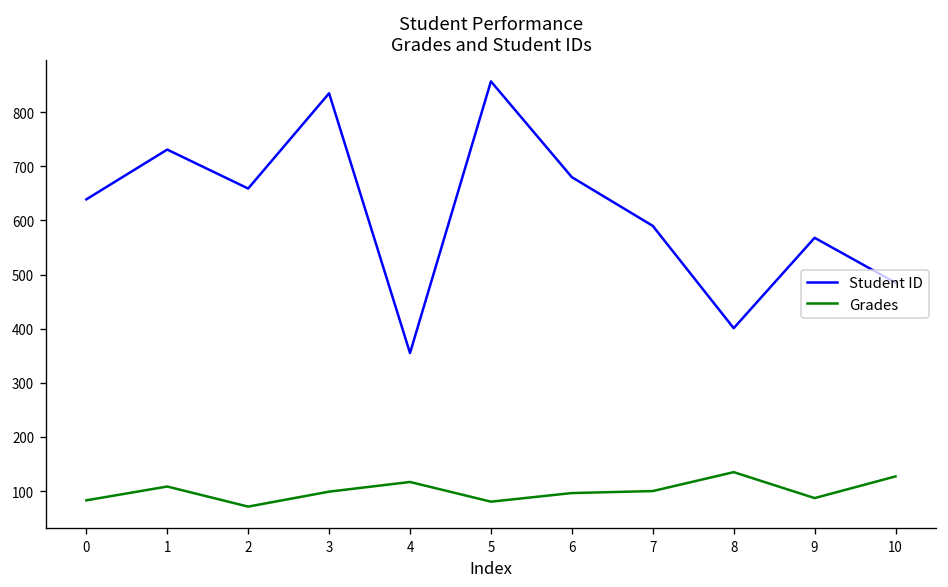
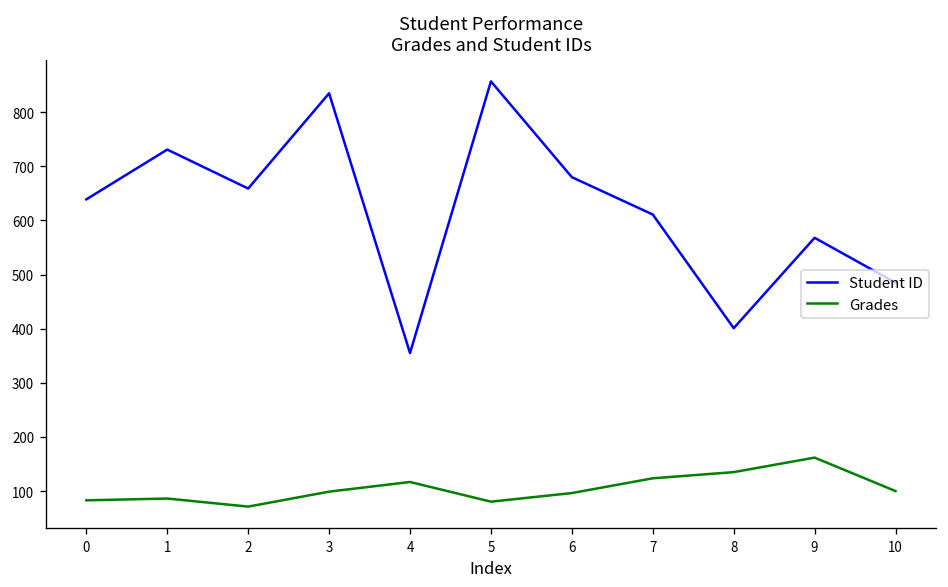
  {
    "Student ID": {
      "0": 640,
      "1": 730,
      "2": 660,
      "3": 840,
      "4": 360,
      "5": 860,
      "6": 680,
-     "7": 590,
+     "7": 610,
      "8": 400,
      "9": 570
    },
    "Grades": {
      "0": 80,
-     "1": 110,
+     "1": 90,
      "2": 70,
      "3": 100,
      "4": 120,
      "5": 80,
      "6": 100,
-     "7": 100,
+     "7": 120,
      "8": 140,
-     "9": 90,
-     "10": 130
+     "9": 160,
+     "10": 100
    }
  }
